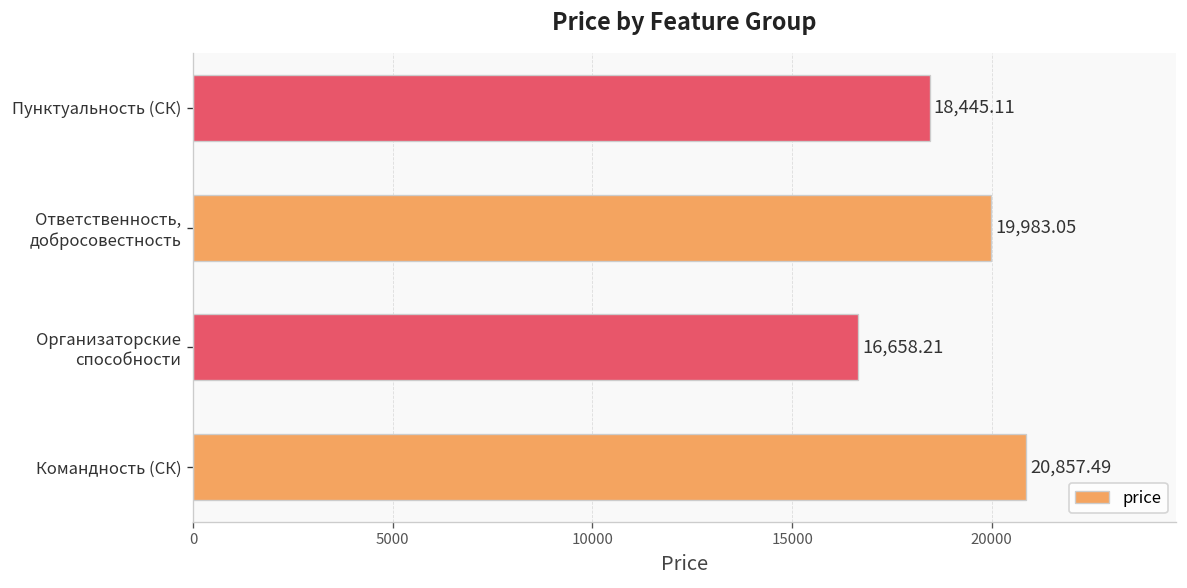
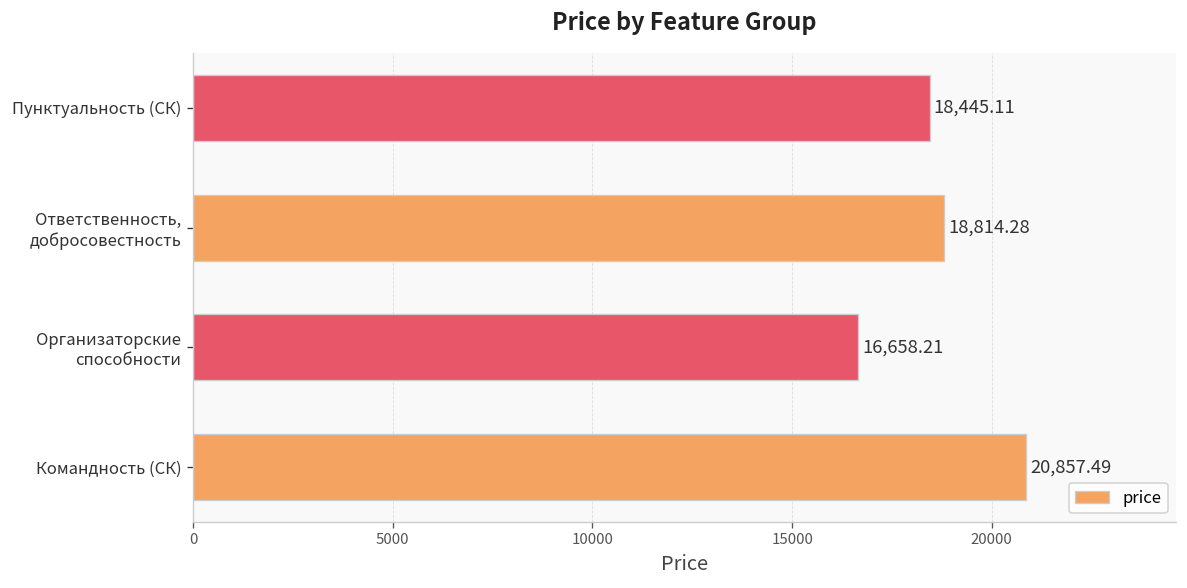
  {
    "Пунктуальность (СК)": "18,445.11",
-   "Ответственность, добросовестность": "19,983.05",
+   "Ответственность, добросовестность": "18,814.28",
    "Организаторские способности": "16,658.21",
    "Командность (СК)": "20,857.49"
  }
